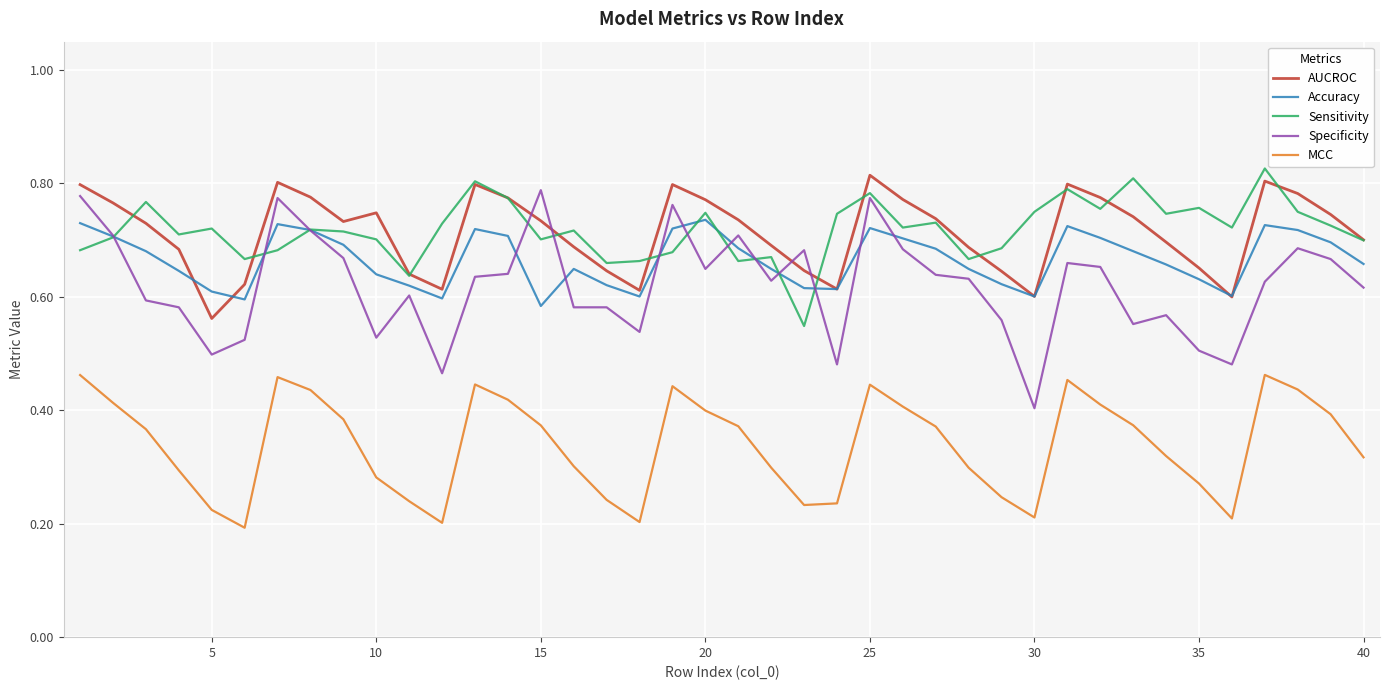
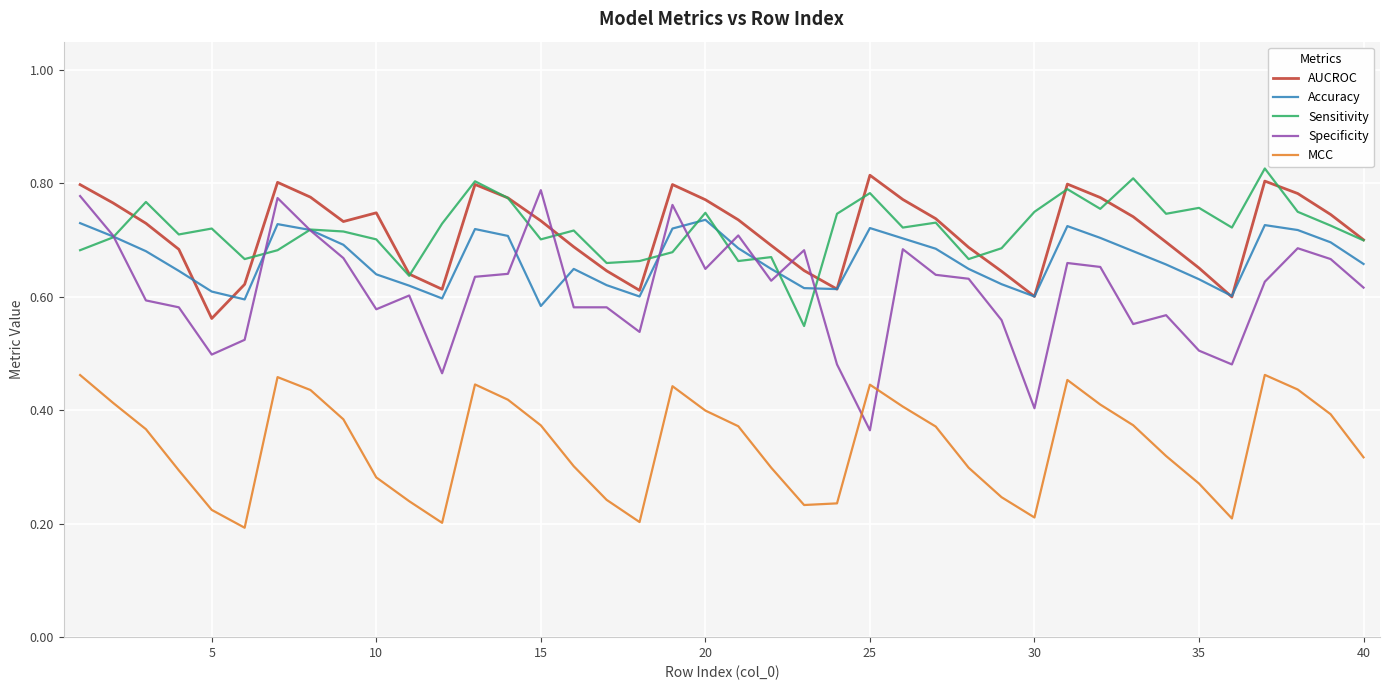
  {
    "AUCROC": {
      "5": 0.56,
      "10": 0.75,
      "15": 0.73,
      "20": 0.77,
      "25": 0.81,
      "35": 0.65
    },
    "Accuracy": {
      "5": 0.61,
      "10": 0.64,
      "15": 0.58,
      "20": 0.74,
      "25": 0.72,
      "35": 0.63,
      "40": 0.66
    },
    "Sensitivity": {
      "5": 0.72,
      "10": 0.70,
      "15": 0.70,
      "20": 0.75,
      "25": 0.78,
      "30": 0.75,
      "35": 0.76
    },
    "Specificity": {
      "5": 0.50,
-     "10": 0.53,
+     "10": 0.58,
      "15": 0.79,
      "20": 0.65,
-     "25": 0.77,
+     "25": 0.36,
      "30": 0.40,
      "35": 0.51,
      "40": 0.62
    },
    "MCC": {
      "5": 0.22,
      "10": 0.28,
      "15": 0.37,
      "20": 0.40,
      "25": 0.45,
      "30": 0.21,
      "35": 0.27,
      "40": 0.32
    }
  }
